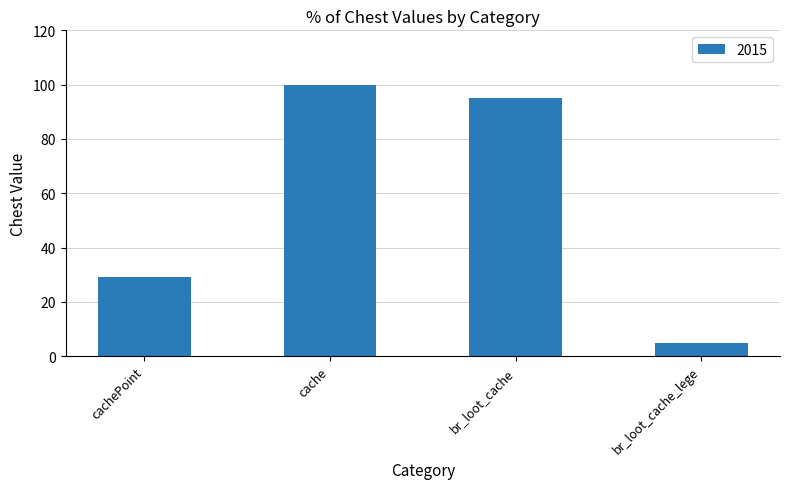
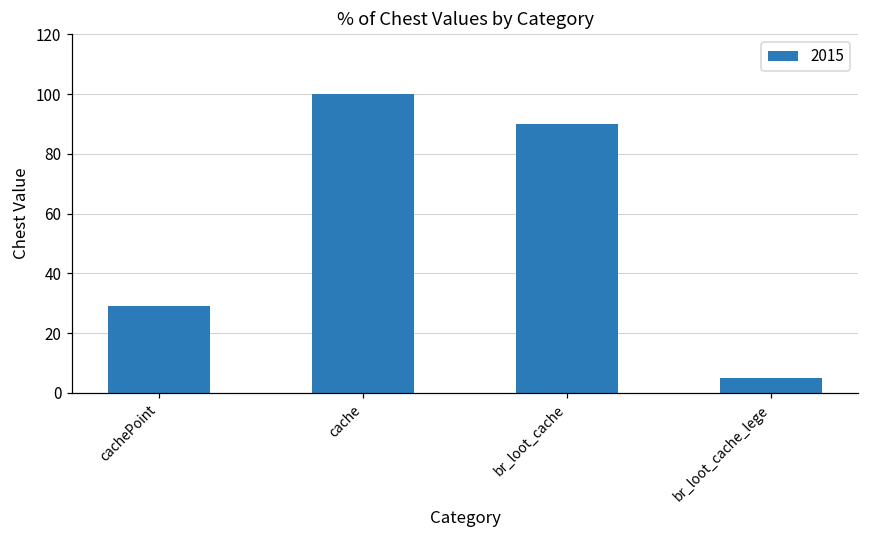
  {
    "cachePoint": 29,
    "cache": 100,
-   "br_loot_cache": 95,
+   "br_loot_cache": 90,
    "br_loot_cache_lege": 5
  }
